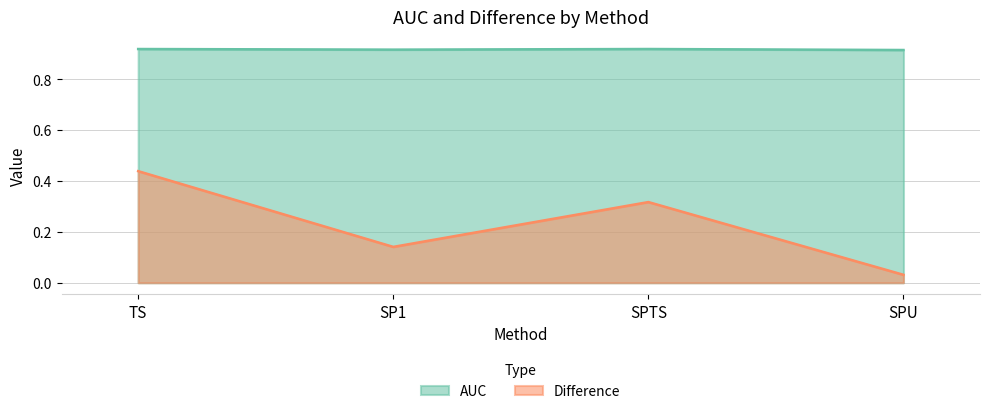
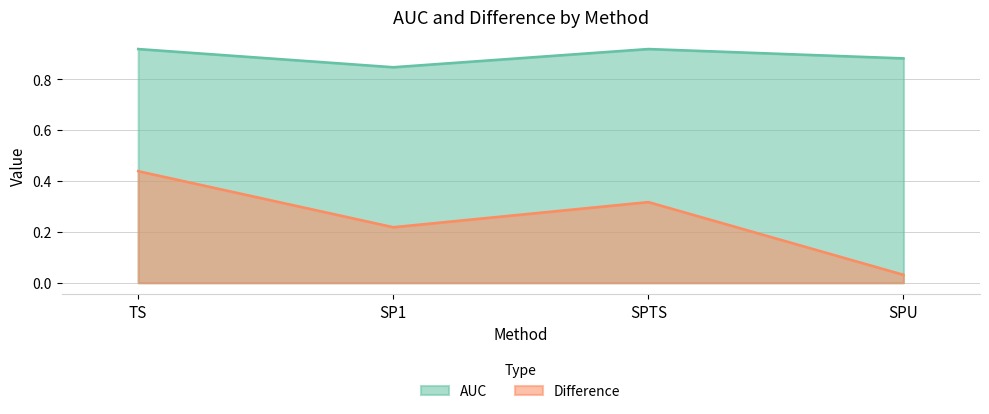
  {
    "AUC": {
      "TS": 0.92,
-     "SP1": 0.92,
+     "SP1": 0.85,
      "SPTS": 0.92,
-     "SPU": 0.92
+     "SPU": 0.88
    },
    "Difference": {
      "TS": 0.44,
-     "SP1": 0.14,
+     "SP1": 0.22,
      "SPTS": 0.32,
      "SPU": 0.03
    }
  }
